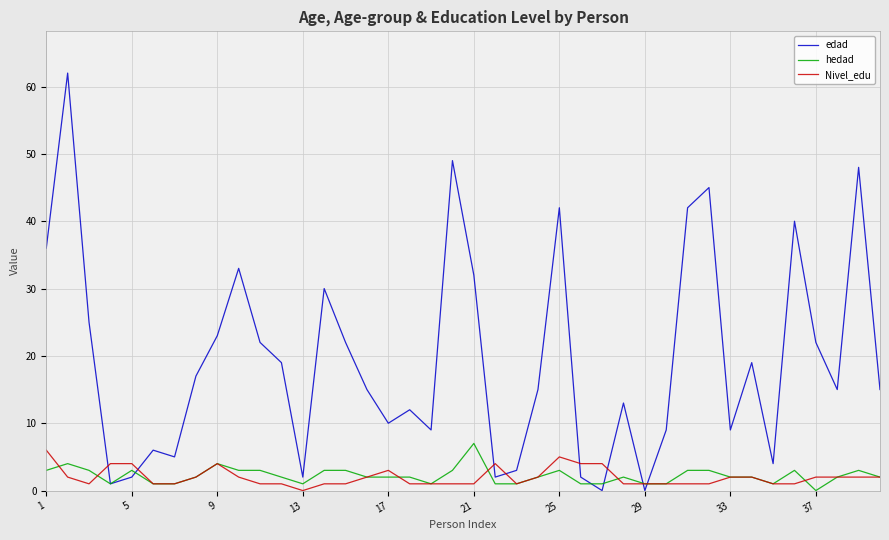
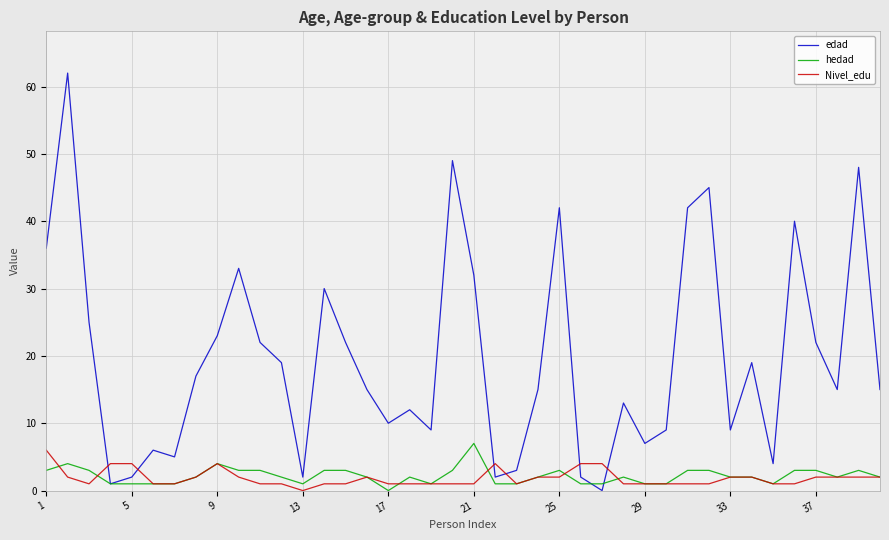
  {
    "edad": {
      "1": 36,
      "5": 2,
      "9": 23,
      "13": 2,
      "17": 10,
      "21": 32,
      "25": 42,
-     "29": 0,
+     "29": 7,
      "33": 9,
      "37": 22
    },
    "hedad": {
      "1": 3,
-     "5": 3,
+     "5": 1,
      "13": 1,
-     "17": 2,
+     "17": 0,
      "21": 7,
      "25": 3,
-     "37": 0
+     "37": 3
    },
    "Nivel_edu": {
      "1": 6,
      "5": 4,
      "13": 0,
-     "17": 3,
+     "17": 1,
      "21": 1,
-     "25": 5,
+     "25": 2,
      "37": 2
    }
  }
